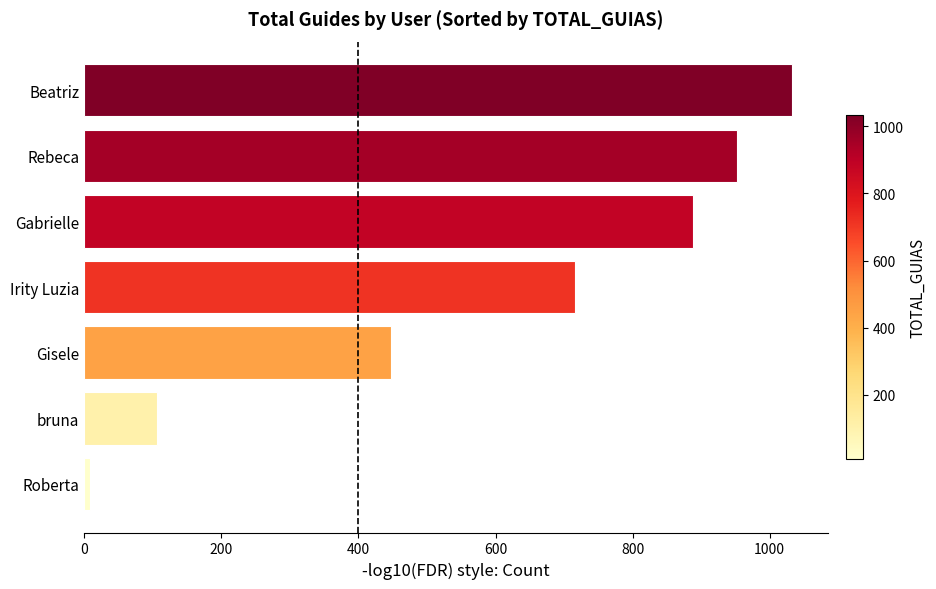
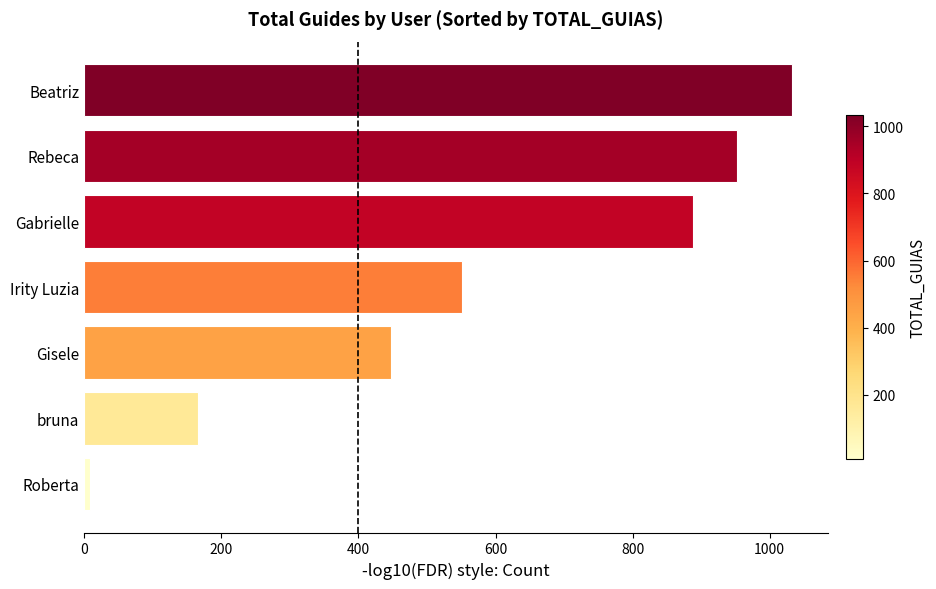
  {
    "Beatriz": 1030,
    "Rebeca": 950,
    "Gabrielle": 890,
-   "Irity Luzia": 720,
+   "Irity Luzia": 550,
    "Gisele": 450,
-   "bruna": 110,
+   "bruna": 170,
    "Roberta": 10
  }
